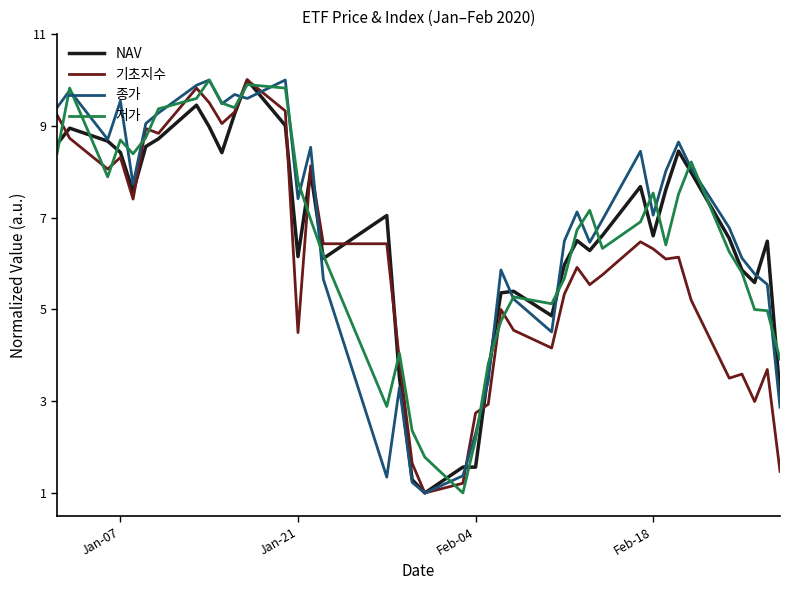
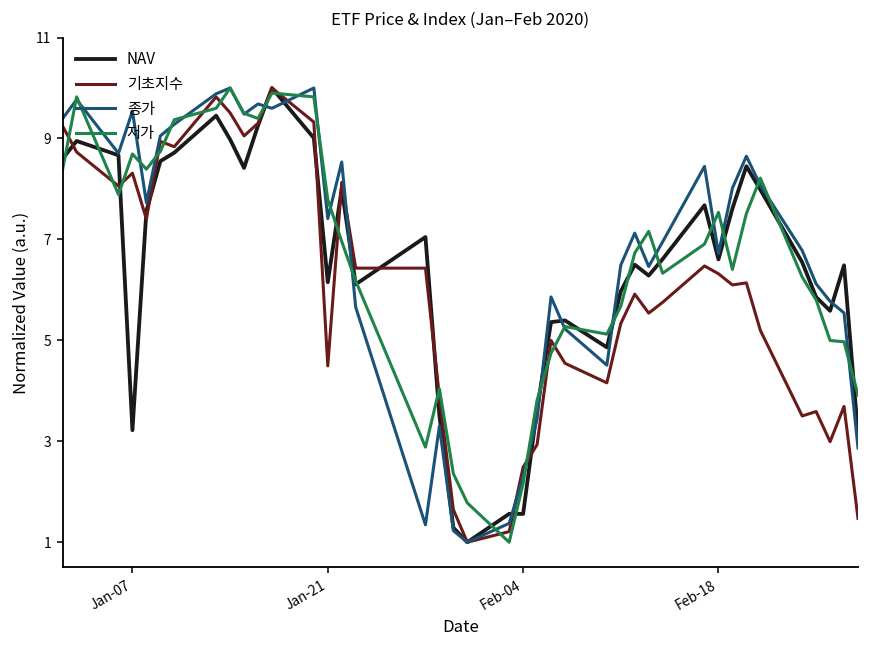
  {
    "NAV": {
-     "Jan-07": 8.4,
+     "Jan-07": 3.2,
      "Jan-21": 6.2,
      "Feb-04": 1.6,
      "Feb-18": 6.6
    },
    "기초지수": {
      "Jan-07": 8.3,
      "Jan-21": 4.5,
-     "Feb-04": 2.7,
+     "Feb-04": 2.5,
      "Feb-18": 6.3
    },
    "종가": {
      "Jan-07": 9.5,
      "Jan-21": 7.4,
      "Feb-04": 2.3,
-     "Feb-18": 7.1
+     "Feb-18": 6.7
    },
    "저가": {
      "Jan-07": 8.7,
      "Jan-21": 7.8,
      "Feb-04": 2.2,
      "Feb-18": 7.5
    }
  }
